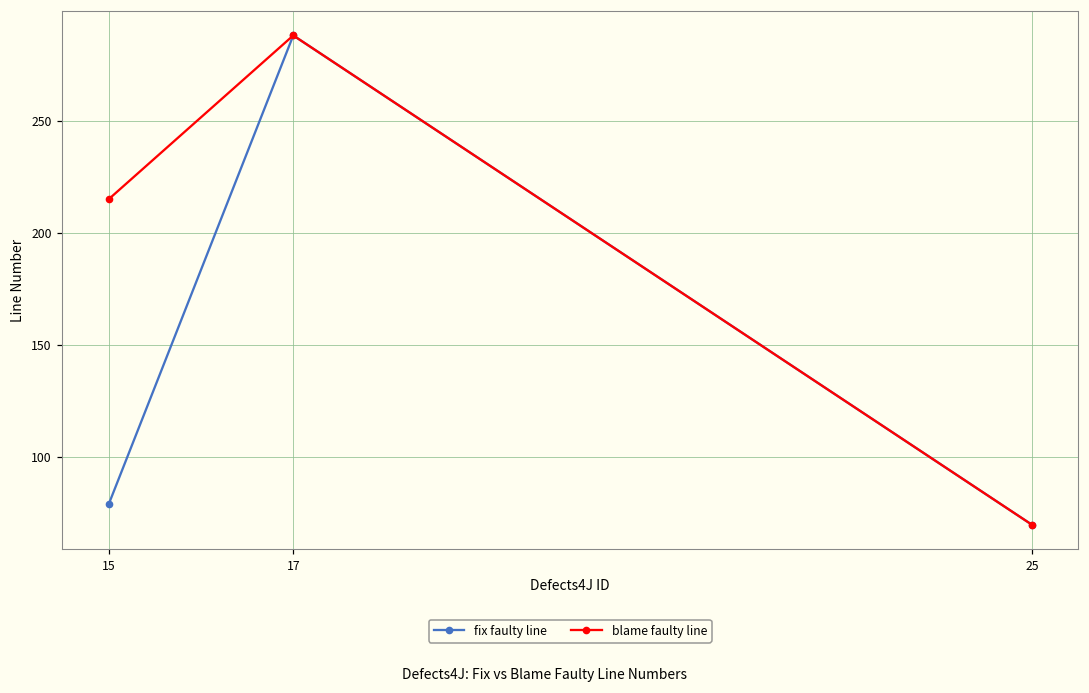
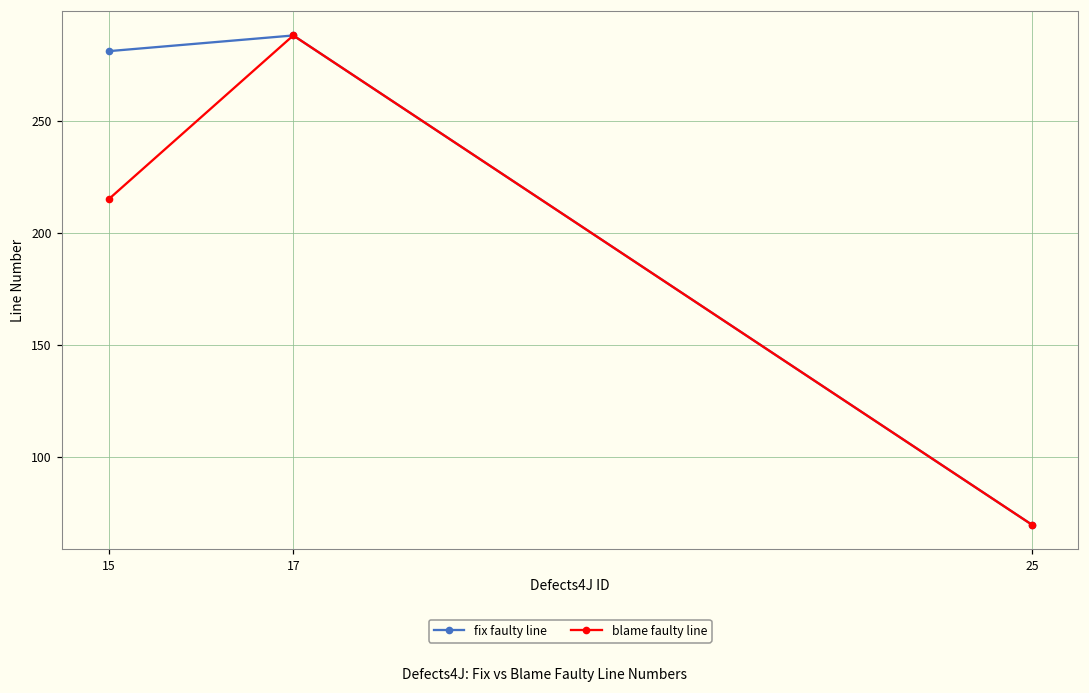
  {
    "fix faulty line": {
-     "15": 79
+     "15": 281
    },
    "blame faulty line": {
      "15": 215
    }
  }
